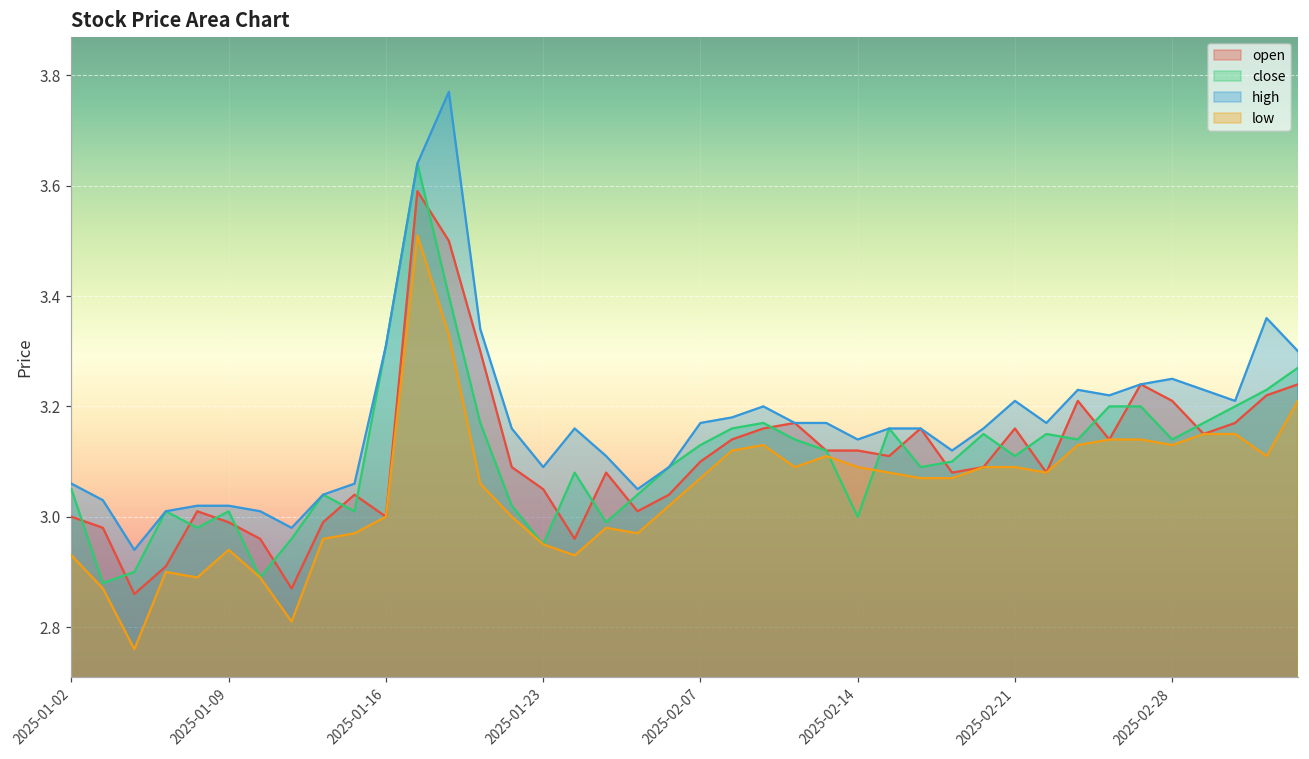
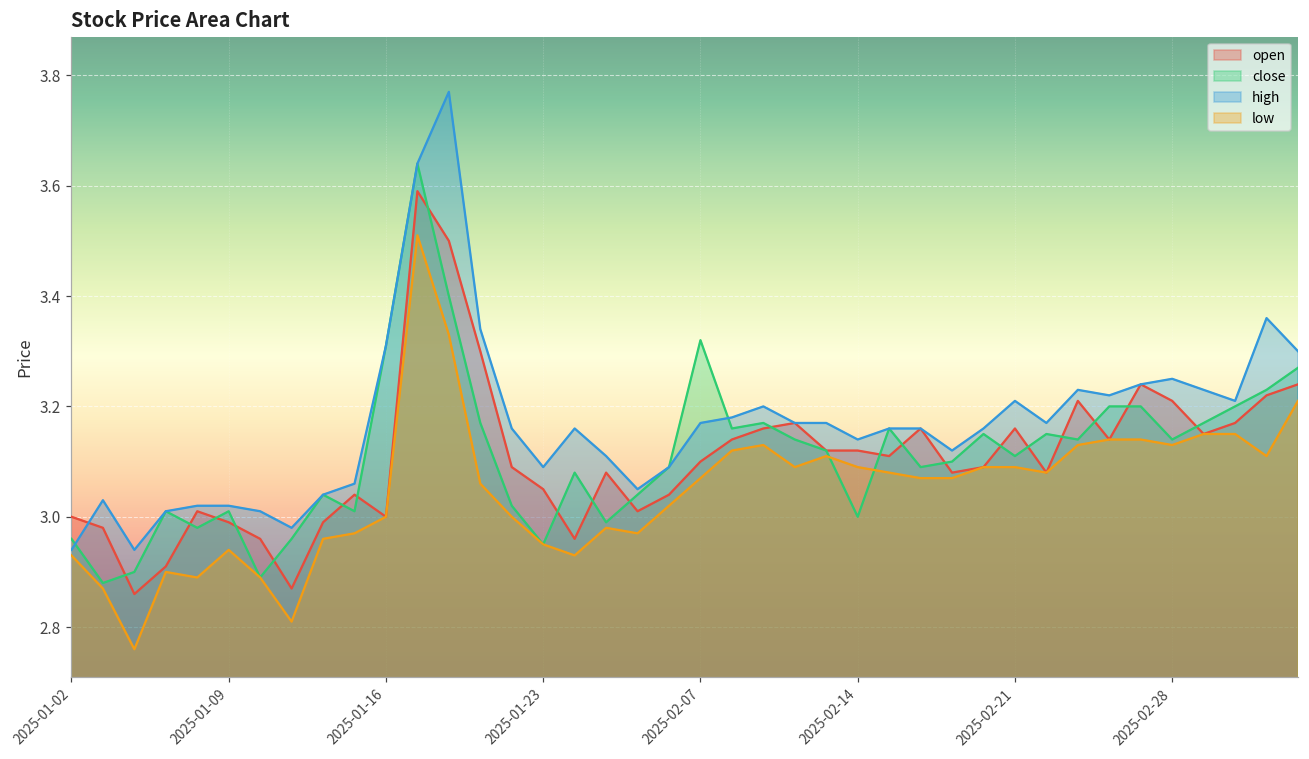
  {
    "close": {
-     "2025-01-02": 3.05,
+     "2025-01-02": 2.96,
      "2025-01-09": 3.01,
-     "2025-02-07": 3.13,
+     "2025-02-07": 3.32,
      "2025-02-14": 3.00,
      "2025-02-21": 3.11,
      "2025-02-28": 3.14
    },
    "high": {
-     "2025-01-02": 3.06,
+     "2025-01-02": 2.94,
      "2025-01-09": 3.02,
      "2025-01-23": 3.09,
      "2025-02-07": 3.17,
      "2025-02-14": 3.14,
      "2025-02-21": 3.21,
      "2025-02-28": 3.25
    }
  }
